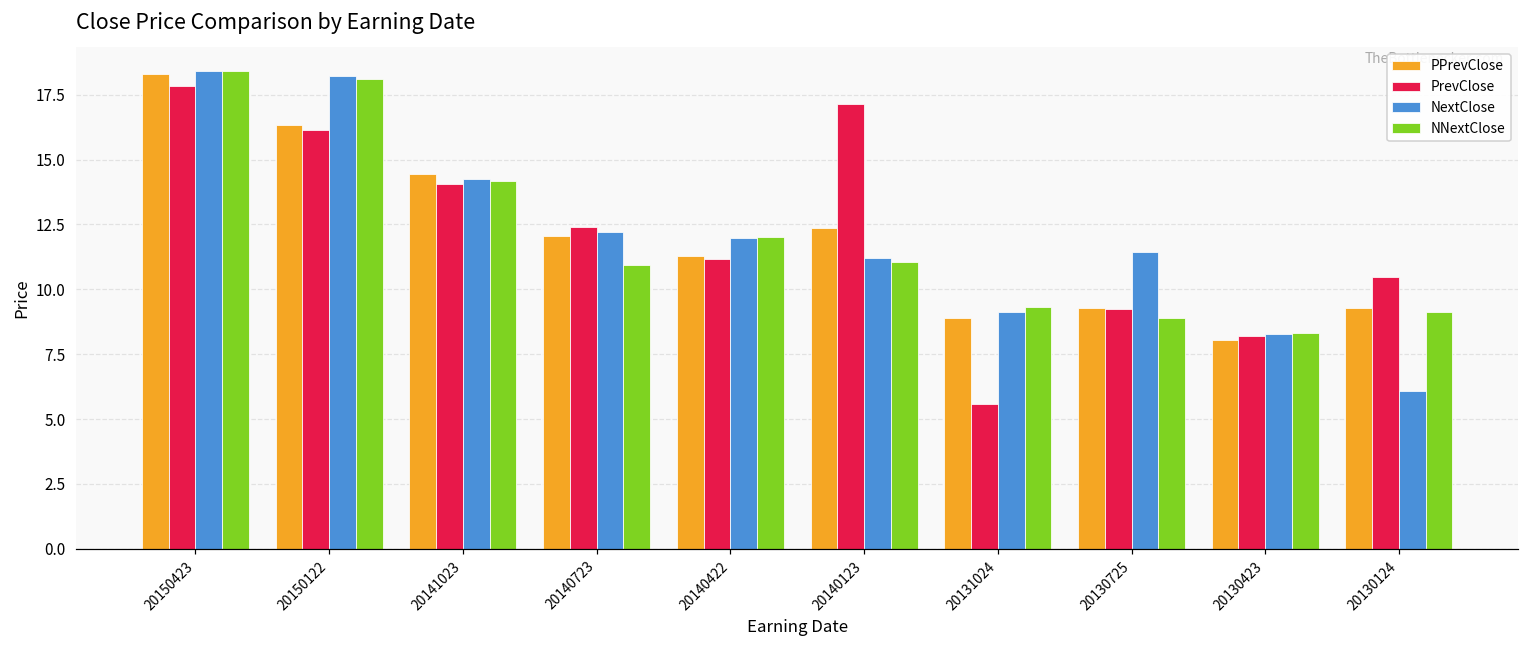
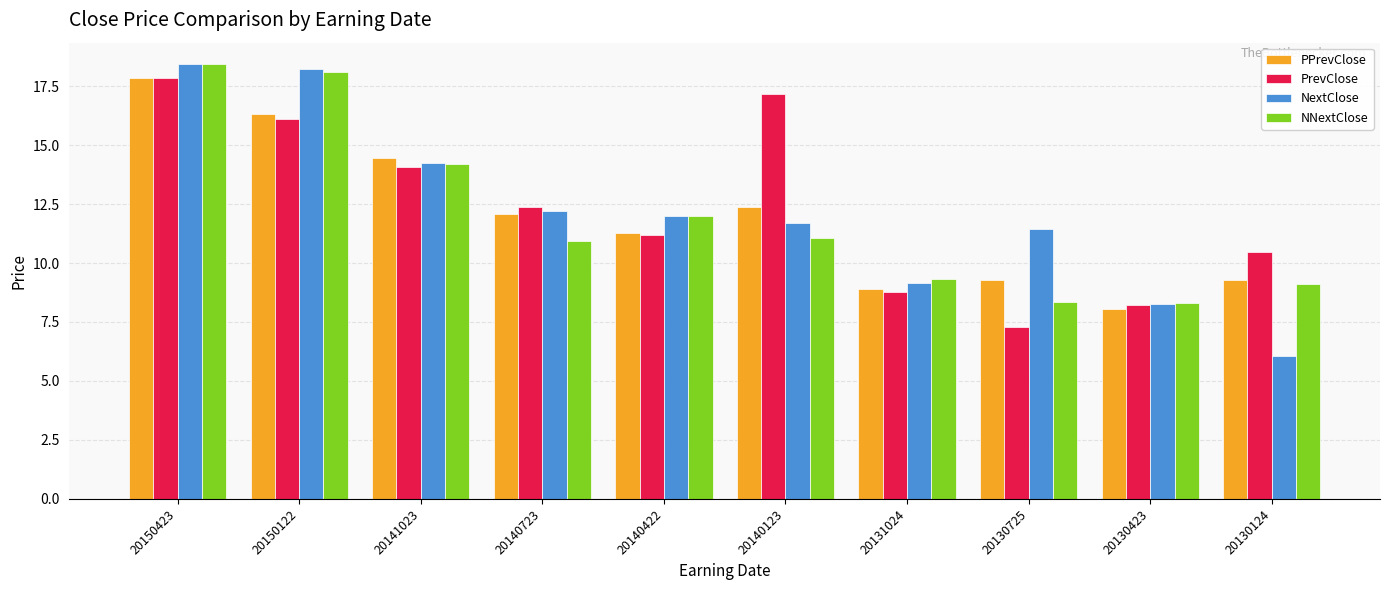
  {
    "PPrevClose": {
-     "20150423": 18.3,
+     "20150423": 17.8,
      "20150122": 16.3,
      "20141023": 14.5,
      "20140723": 12.1,
      "20140422": 11.3,
      "20140123": 12.4,
      "20131024": 8.9,
      "20130725": 9.3,
      "20130423": 8.1,
      "20130124": 9.3
    },
    "PrevClose": {
      "20150423": 17.8,
      "20150122": 16.1,
      "20141023": 14.1,
      "20140723": 12.4,
      "20140422": 11.2,
      "20140123": 17.2,
-     "20131024": 5.6,
-     "20130725": 9.2,
+     "20131024": 8.8,
+     "20130725": 7.3,
      "20130423": 8.2,
      "20130124": 10.5
    },
    "NextClose": {
      "20150423": 18.4,
      "20150122": 18.2,
      "20141023": 14.3,
      "20140723": 12.2,
      "20140422": 12.0,
-     "20140123": 11.2,
+     "20140123": 11.7,
      "20131024": 9.1,
      "20130725": 11.4,
      "20130423": 8.3,
      "20130124": 6.1
    },
    "NNextClose": {
      "20150423": 18.4,
      "20150122": 18.1,
      "20141023": 14.2,
      "20140723": 10.9,
      "20140422": 12.0,
      "20140123": 11.1,
      "20131024": 9.3,
-     "20130725": 8.9,
+     "20130725": 8.3,
      "20130423": 8.3,
      "20130124": 9.1
    }
  }
